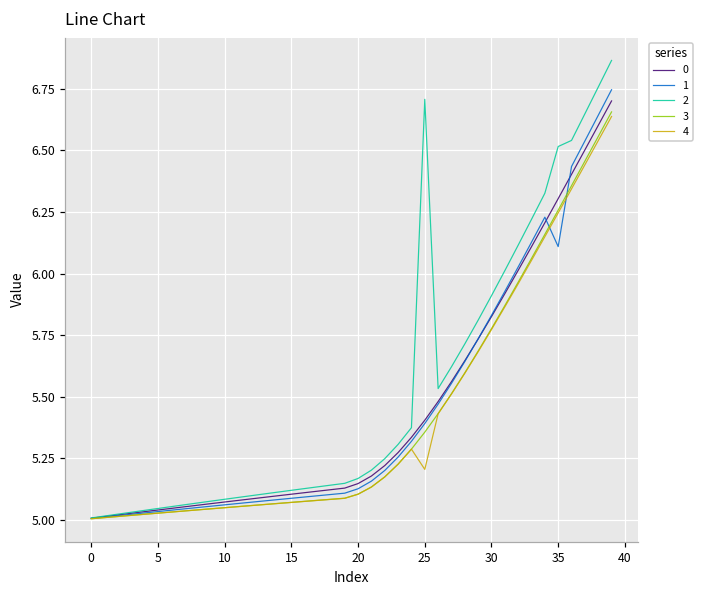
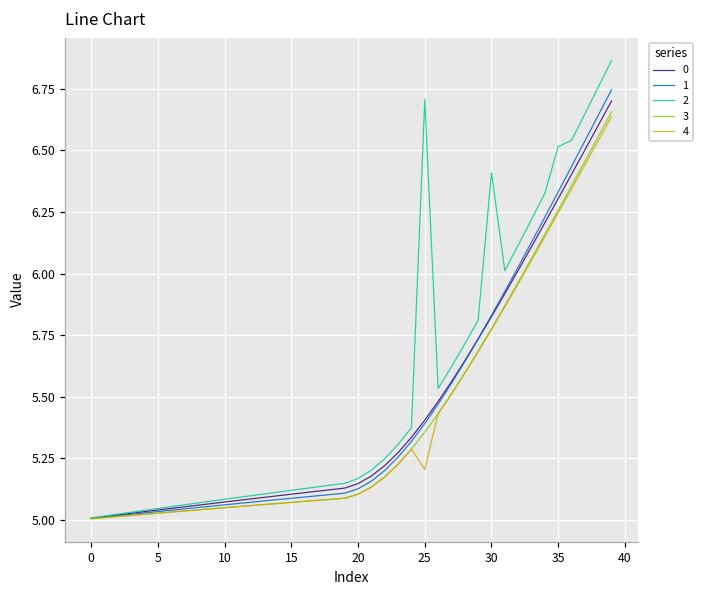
  {
    "0": {
      "15": 5.10,
      "20": 5.15,
      "25": 5.40,
      "35": 6.30
    },
    "1": {
      "15": 5.09,
      "20": 5.13,
      "25": 5.39,
-     "35": 6.11
+     "35": 6.33
    },
    "2": {
      "15": 5.12,
      "20": 5.17,
      "25": 6.71,
-     "30": 5.91,
+     "30": 6.41,
      "35": 6.52
    },
    "3": {
      "25": 5.36
    },
    "4": {
      "25": 5.20
    }
  }
